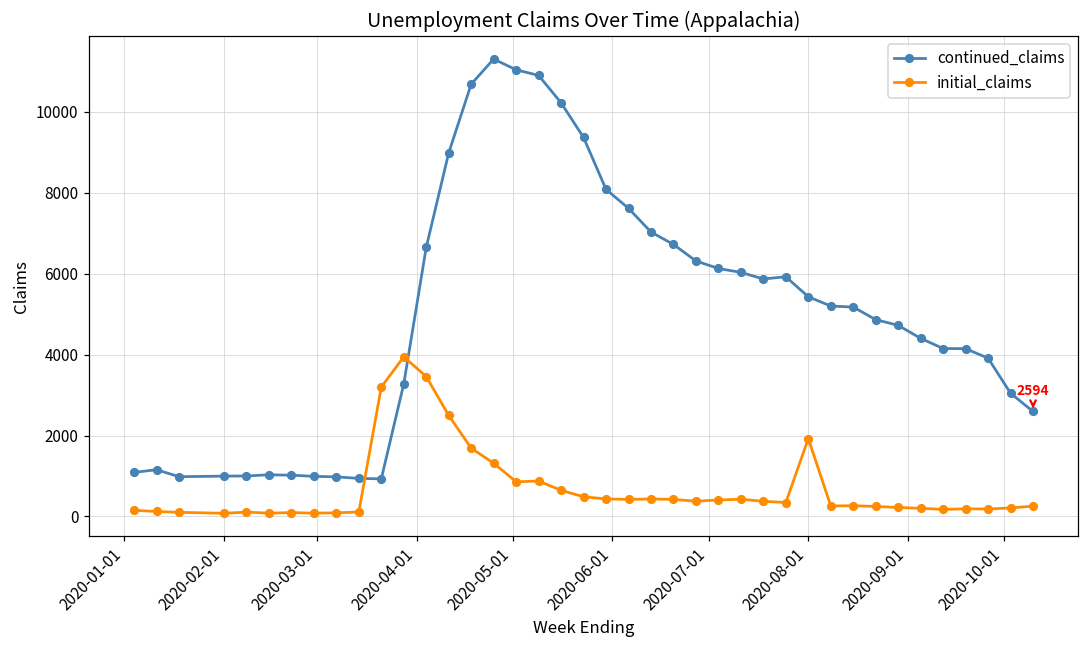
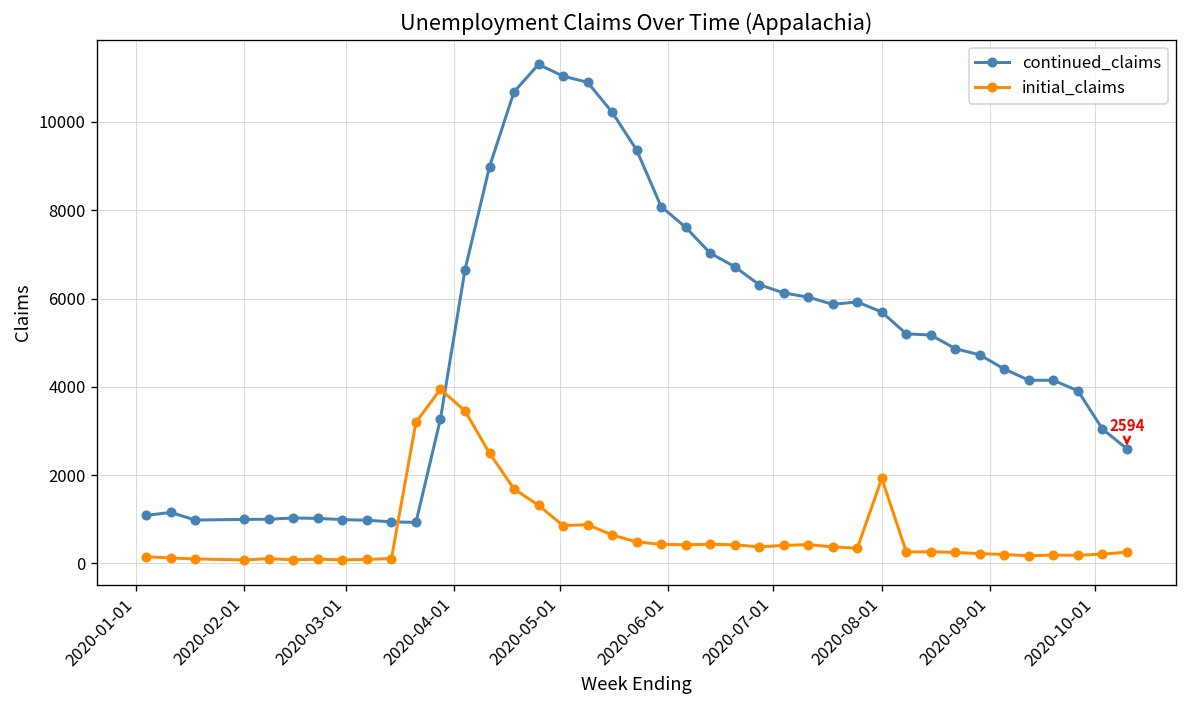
  {
    "continued_claims": {
      "2020-02-01": 1000,
-     "2020-08-01": 5400
+     "2020-08-01": 5700
    },
    "initial_claims": {
      "2020-02-01": 100,
      "2020-08-01": 1900
    }
  }
